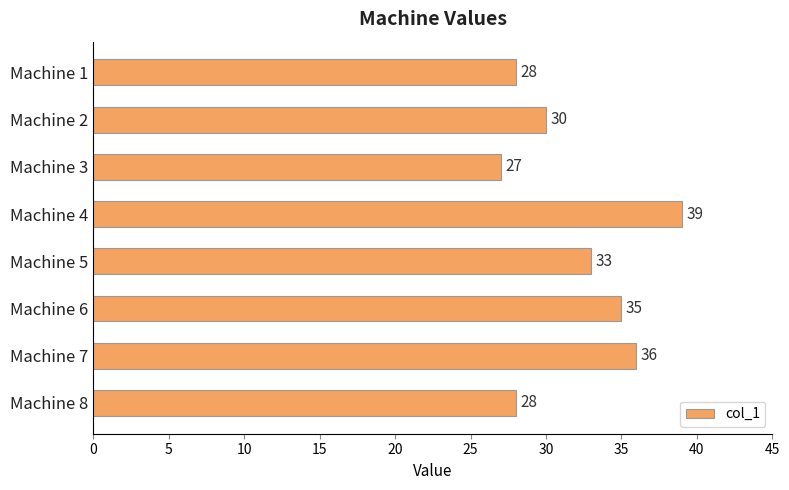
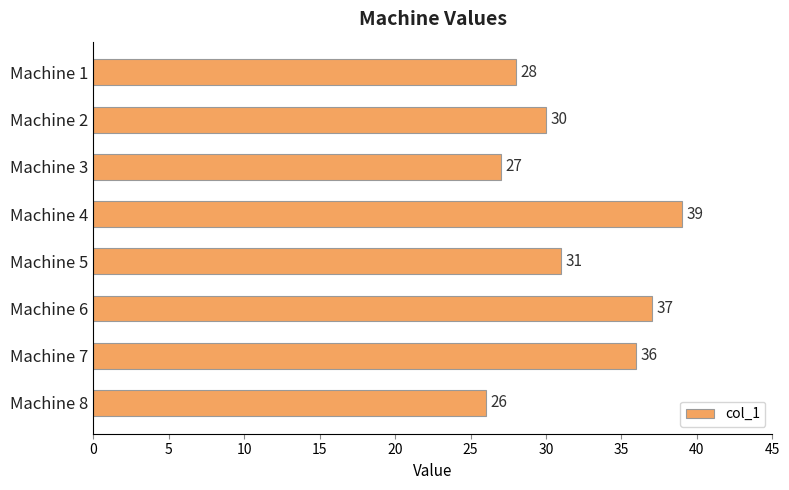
  {
    "Machine 1": 28,
    "Machine 2": 30,
    "Machine 3": 27,
    "Machine 4": 39,
-   "Machine 5": 33,
-   "Machine 6": 35,
+   "Machine 5": 31,
+   "Machine 6": 37,
    "Machine 7": 36,
-   "Machine 8": 28
+   "Machine 8": 26
  }
